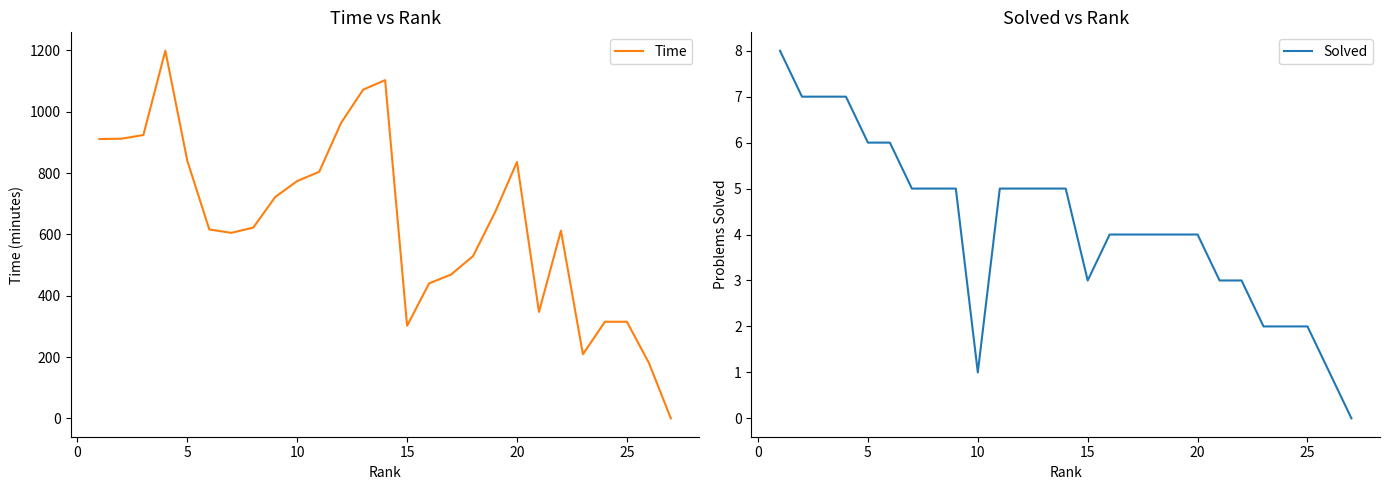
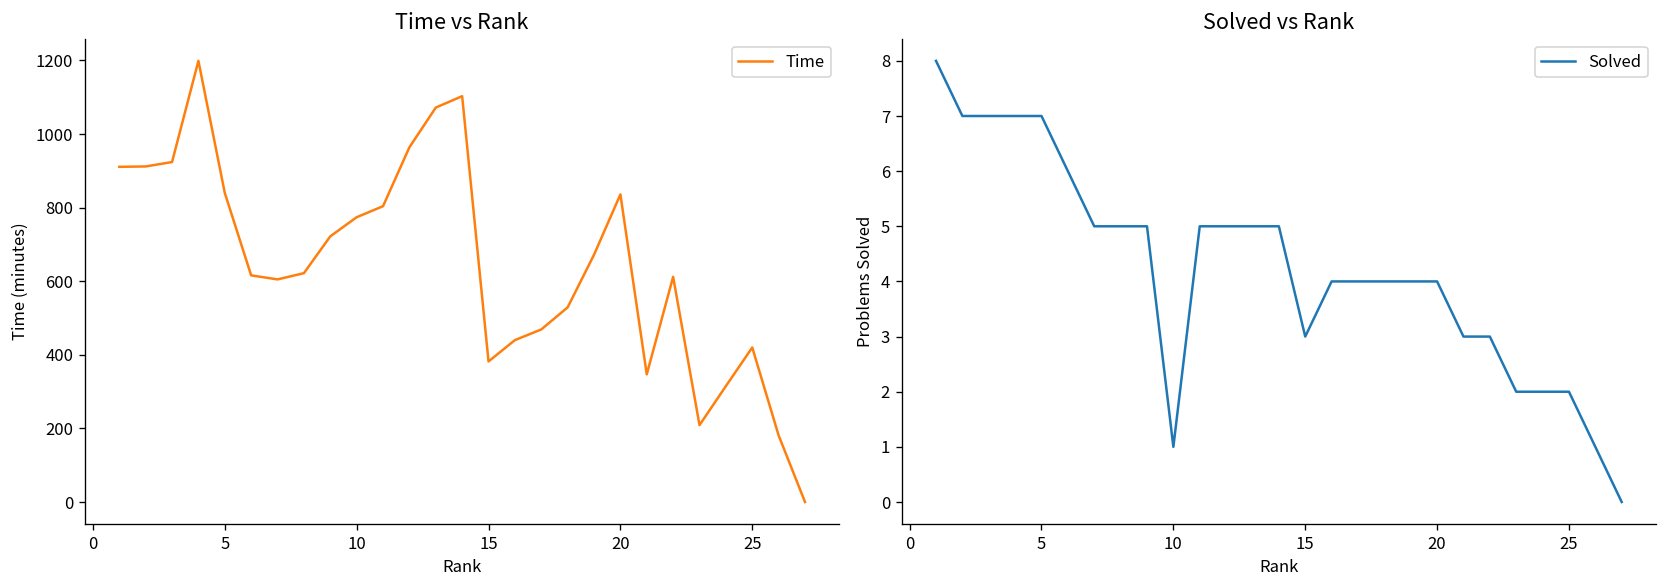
  {
    "Time vs Rank": {
      "5": 840,
      "10": 770,
-     "15": 300,
+     "15": 380,
      "20": 840,
-     "25": 320
+     "25": 420
    },
    "Solved vs Rank": {
-     "5": 6,
+     "5": 7,
      "10": 1,
      "15": 3,
      "20": 4,
      "25": 2
    }
  }
